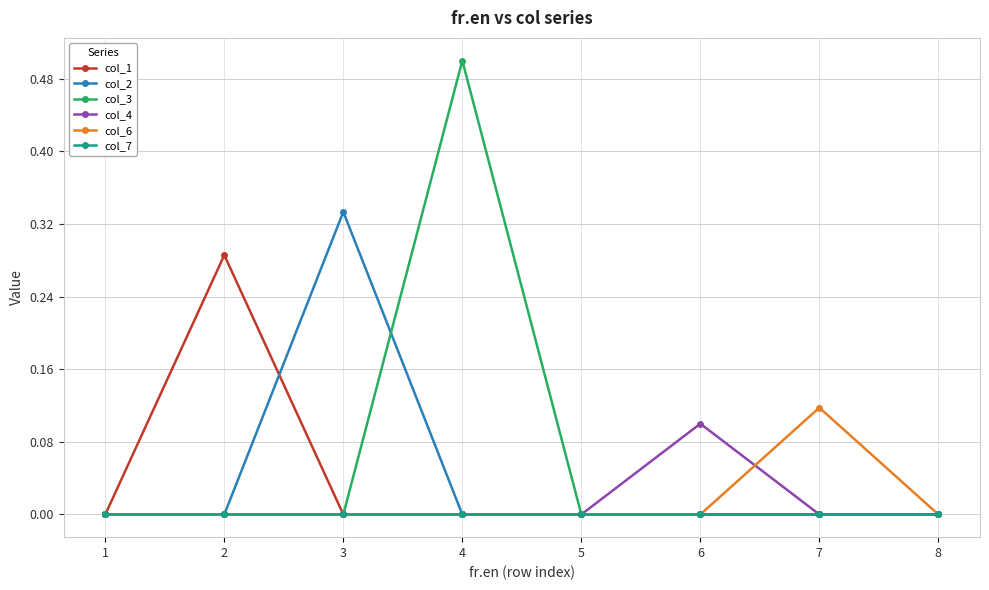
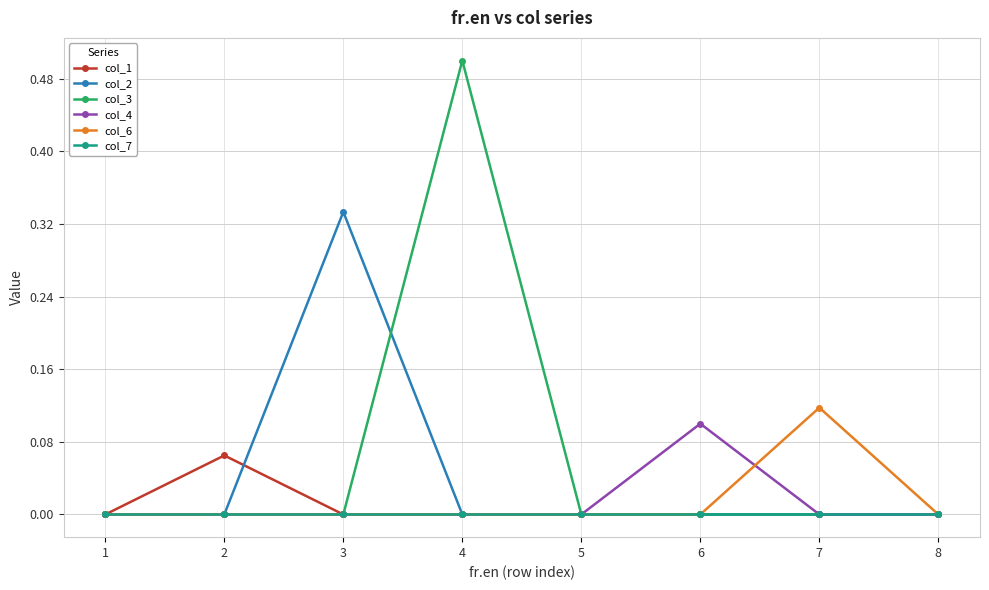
  {
    "col_1": {
-     "2": 0.29
+     "2": 0.07
    },
    "col_2": {
      "3": 0.33
    },
    "col_4": {
      "6": 0.10
    },
    "col_6": {
      "7": 0.12
    }
  }
